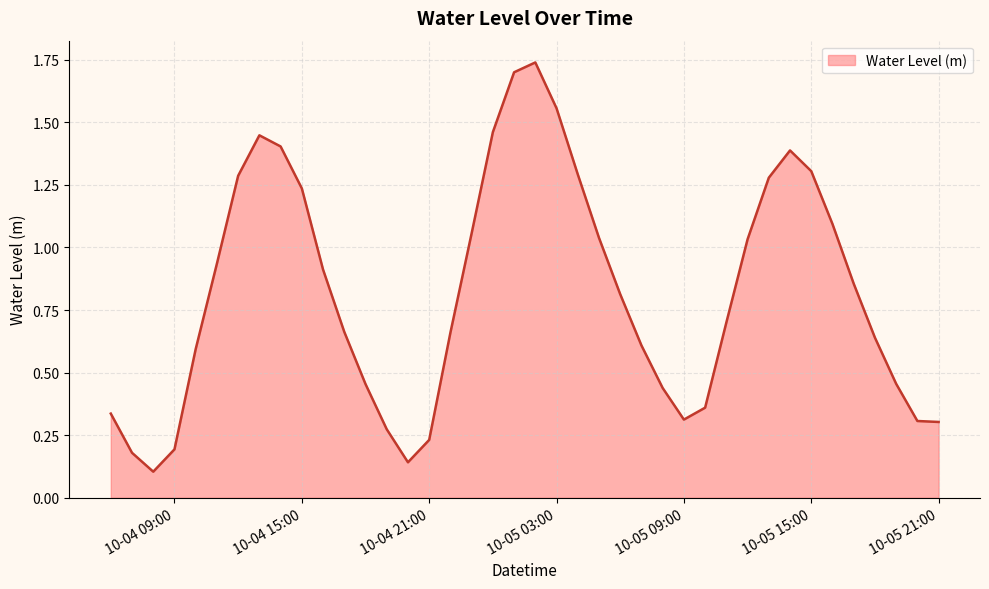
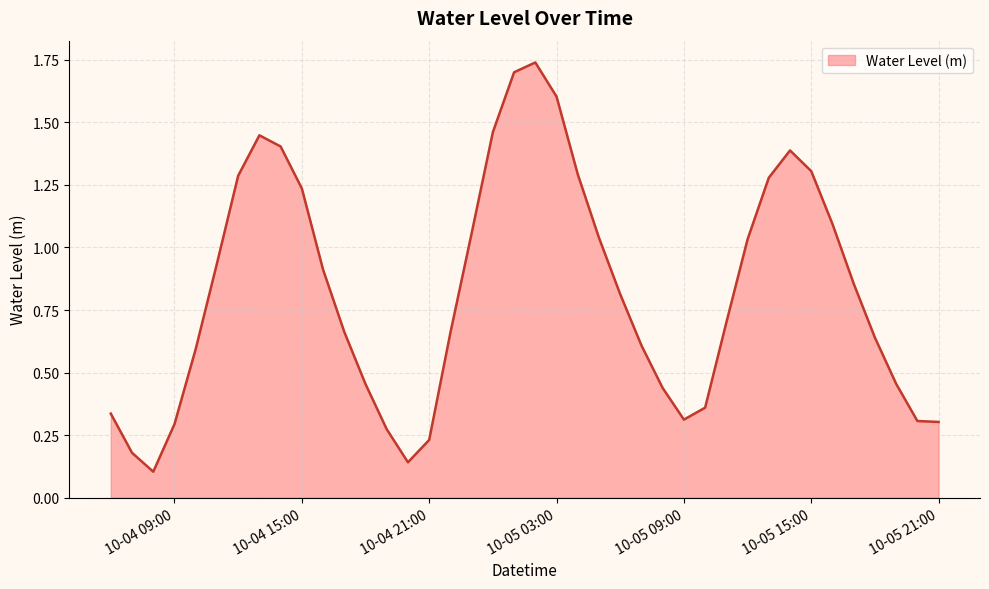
  {
-   "10-04 09:00": 0.19,
+   "10-04 09:00": 0.29,
    "10-04 15:00": 1.24,
    "10-04 21:00": 0.23,
-   "10-05 03:00": 1.56,
+   "10-05 03:00": 1.60,
    "10-05 09:00": 0.31,
    "10-05 15:00": 1.30,
    "10-05 21:00": 0.30
  }
